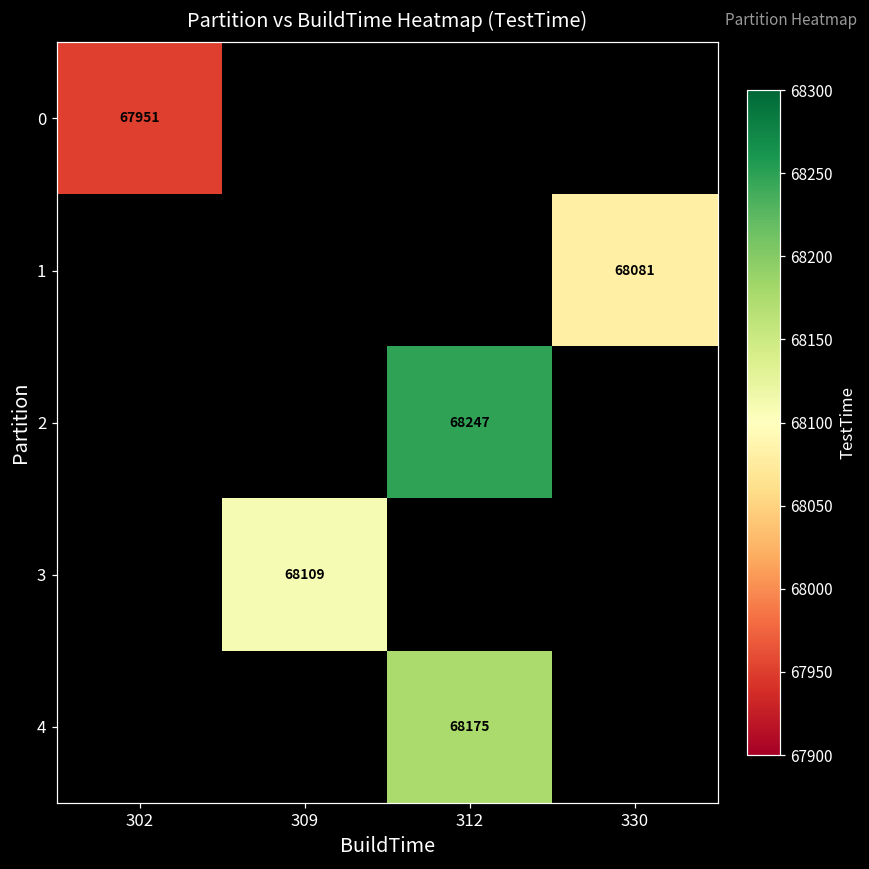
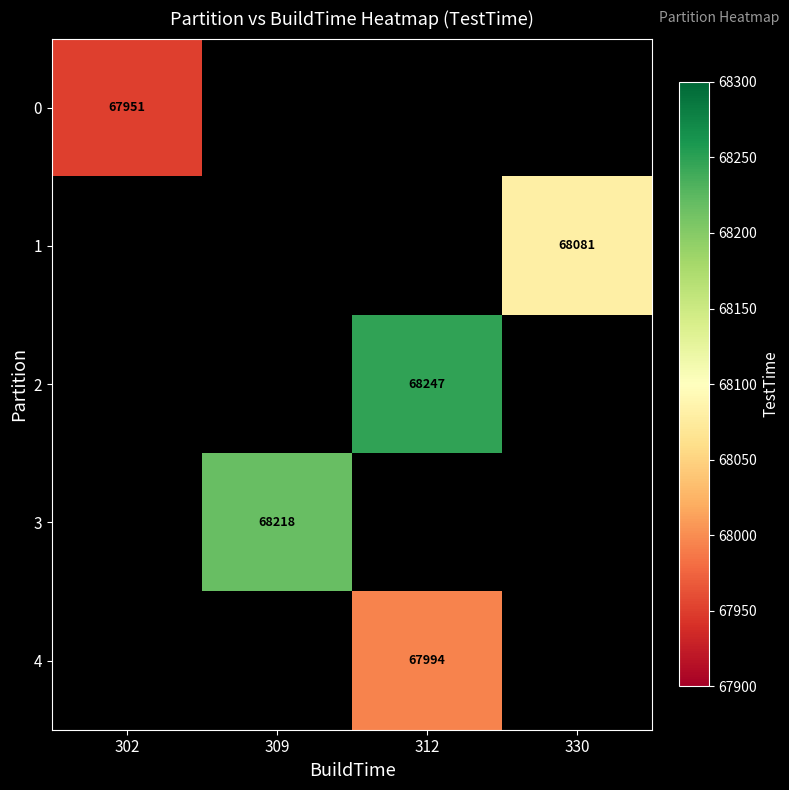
  {
    "0": {
      "302": 67951
    },
    "1": {
      "330": 68081
    },
    "2": {
      "312": 68247
    },
    "3": {
-     "309": 68109
+     "309": 68218
    },
    "4": {
-     "312": 68175
+     "312": 67994
    }
  }
